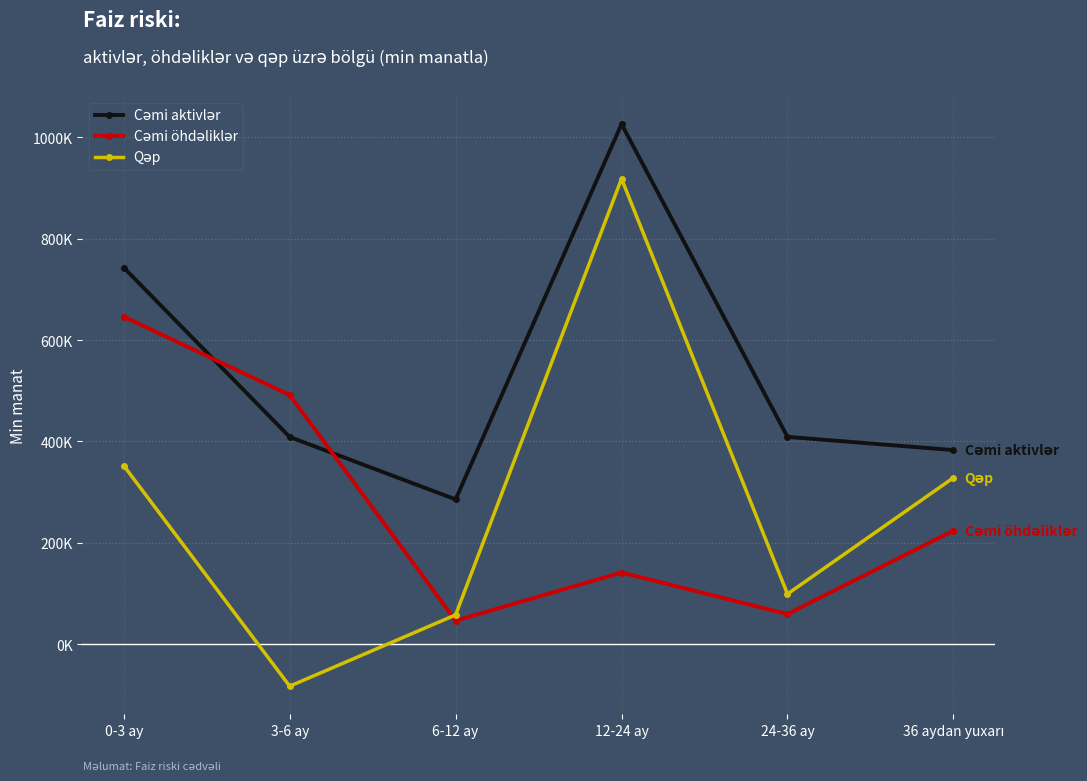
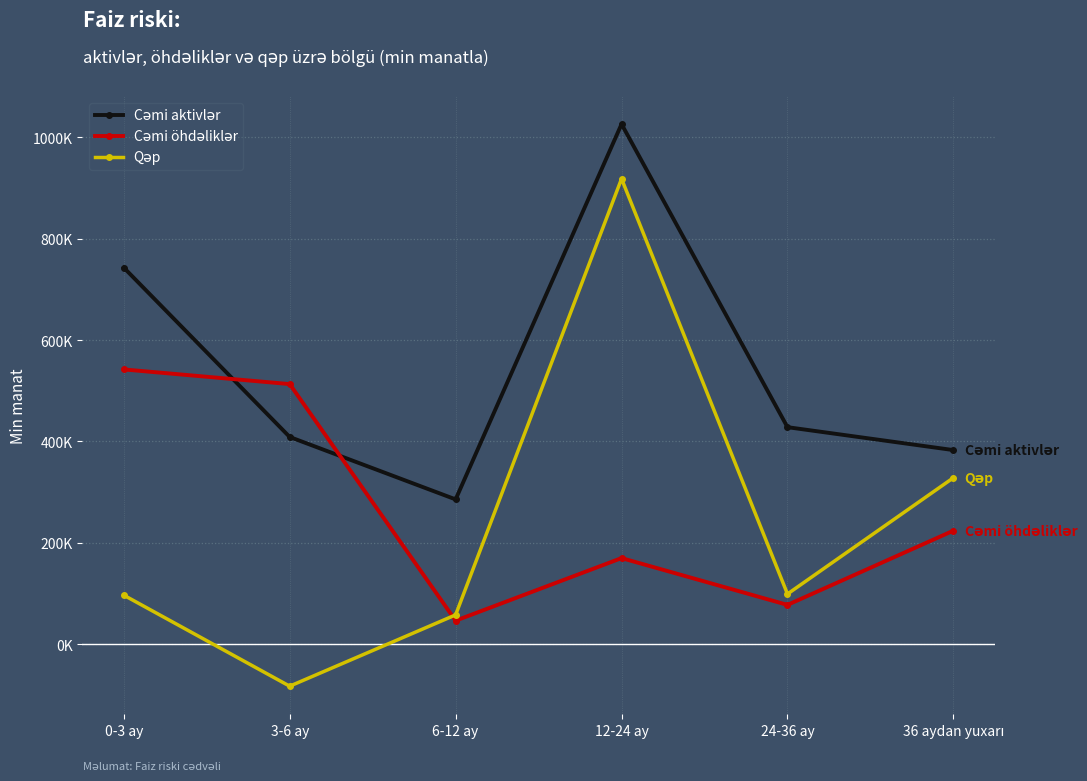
  {
    "Cəmi aktivlər": {
      "0-3 ay": 740000,
      "3-6 ay": 410000,
      "6-12 ay": 290000,
      "12-24 ay": 1030000,
-     "24-36 ay": 410000,
+     "24-36 ay": 430000,
      "36 aydan yuxarı": 380000
    },
    "Cəmi öhdəliklər": {
-     "0-3 ay": 650000,
-     "3-6 ay": 490000,
+     "0-3 ay": 540000,
+     "3-6 ay": 510000,
      "6-12 ay": 50000,
-     "12-24 ay": 140000,
-     "24-36 ay": 60000,
+     "12-24 ay": 170000,
+     "24-36 ay": 80000,
      "36 aydan yuxarı": 220000
    },
    "Qəp": {
-     "0-3 ay": 350000,
+     "0-3 ay": 100000,
      "3-6 ay": -80000,
      "6-12 ay": 60000,
      "12-24 ay": 920000,
      "24-36 ay": 100000,
      "36 aydan yuxarı": 330000
    }
  }
